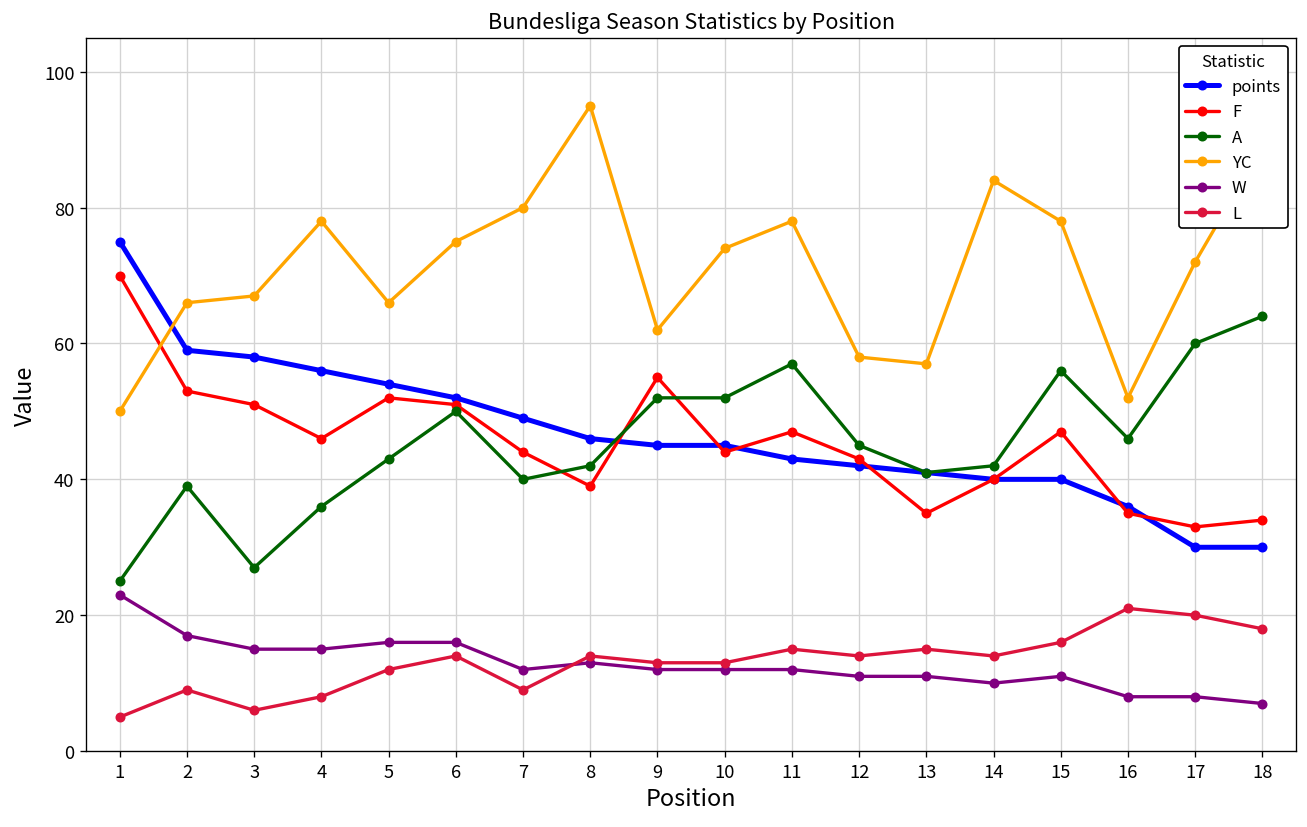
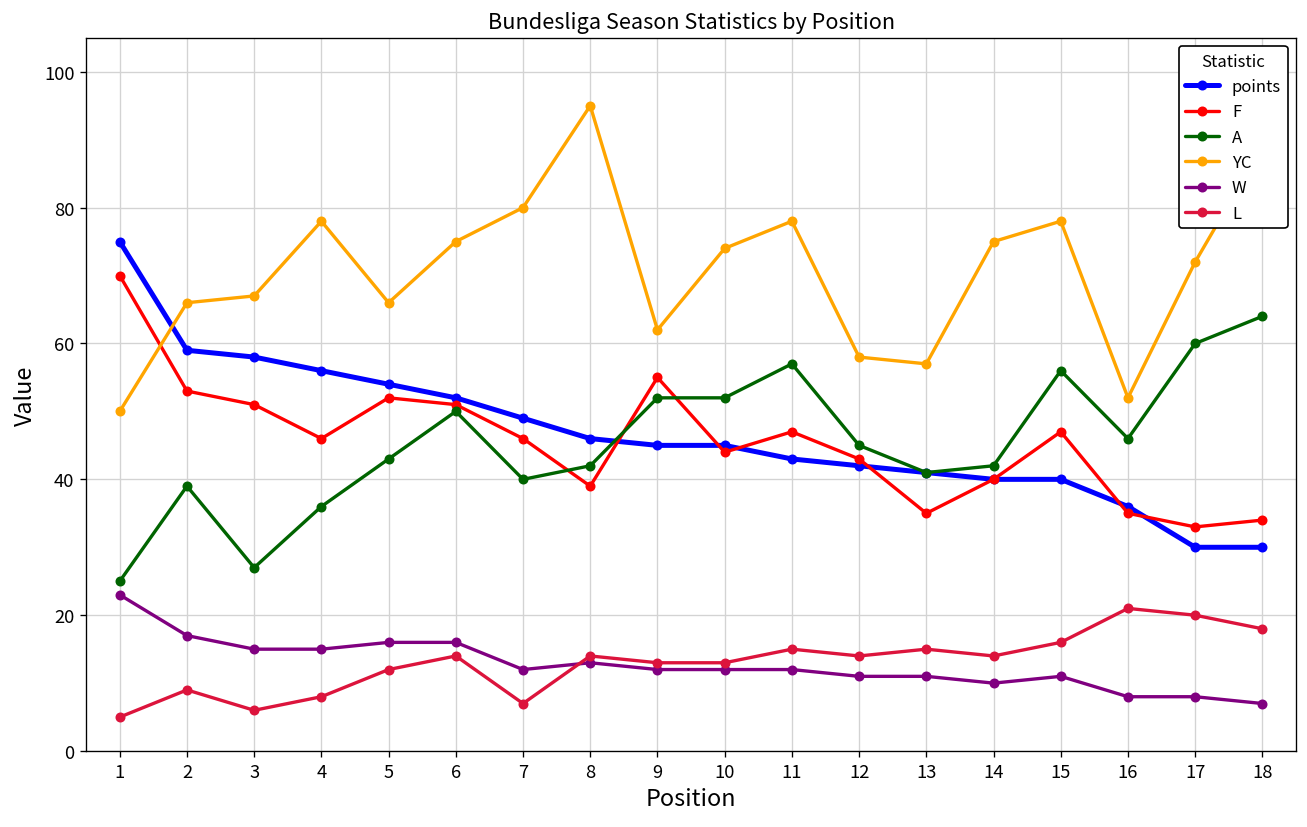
  {
    "points": {
      "1": 75,
      "2": 59,
      "3": 58,
      "4": 56,
      "5": 54,
      "6": 52,
      "7": 49,
      "8": 46,
      "9": 45,
      "10": 45,
      "11": 43,
      "12": 42,
      "15": 40,
      "16": 36,
      "17": 30,
      "18": 30
    },
    "F": {
      "1": 70,
      "2": 53,
      "3": 51,
      "4": 46,
      "5": 52,
      "6": 51,
-     "7": 44,
+     "7": 46,
      "8": 39,
      "9": 55,
      "10": 44,
      "11": 47,
      "12": 43,
      "13": 35,
      "15": 47,
      "16": 35,
      "17": 33,
      "18": 34
    },
    "A": {
      "1": 25,
      "2": 39,
      "3": 27,
      "4": 36,
      "5": 43,
      "6": 50,
      "7": 40,
      "8": 42,
      "9": 52,
      "10": 52,
      "11": 57,
      "12": 45,
      "14": 42,
      "15": 56,
      "16": 46,
      "17": 60,
      "18": 64
    },
    "YC": {
      "1": 50,
      "2": 66,
      "3": 67,
      "4": 78,
      "5": 66,
      "6": 75,
      "7": 80,
      "8": 95,
      "9": 62,
      "10": 74,
      "11": 78,
      "12": 58,
      "13": 57,
-     "14": 84,
+     "14": 75,
      "15": 78,
      "16": 52,
      "17": 72
    },
    "W": {
      "1": 23,
      "2": 17,
      "3": 15,
      "4": 15,
      "5": 16,
      "6": 16,
      "7": 12,
      "8": 13,
      "9": 12,
      "10": 12,
      "11": 12,
      "12": 11,
      "13": 11,
      "14": 10,
      "15": 11,
      "16": 8,
      "17": 8,
      "18": 7
    },
    "L": {
      "1": 5,
      "2": 9,
      "3": 6,
      "4": 8,
      "5": 12,
      "6": 14,
-     "7": 9,
+     "7": 7,
      "8": 14,
      "9": 13,
      "10": 13,
      "11": 15,
      "12": 14,
      "13": 15,
      "14": 14,
      "15": 16,
      "16": 21,
      "17": 20,
      "18": 18
    }
  }
